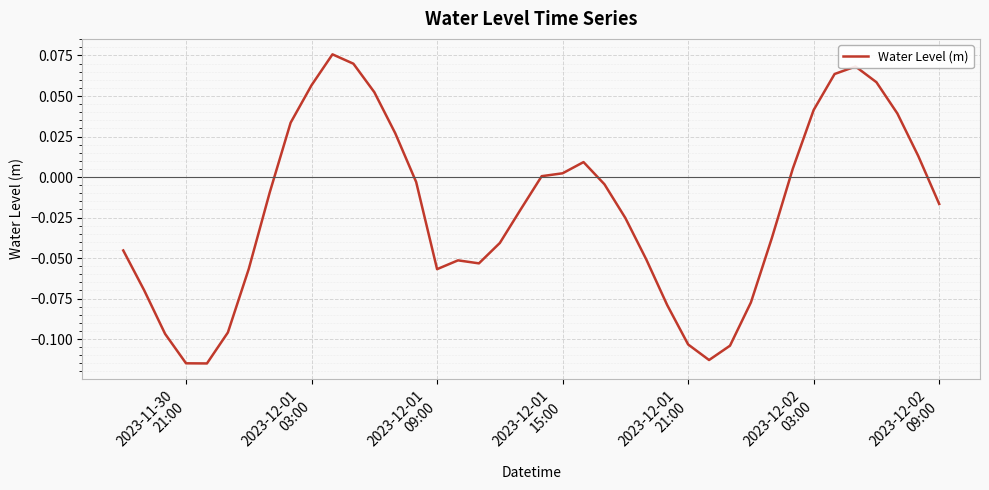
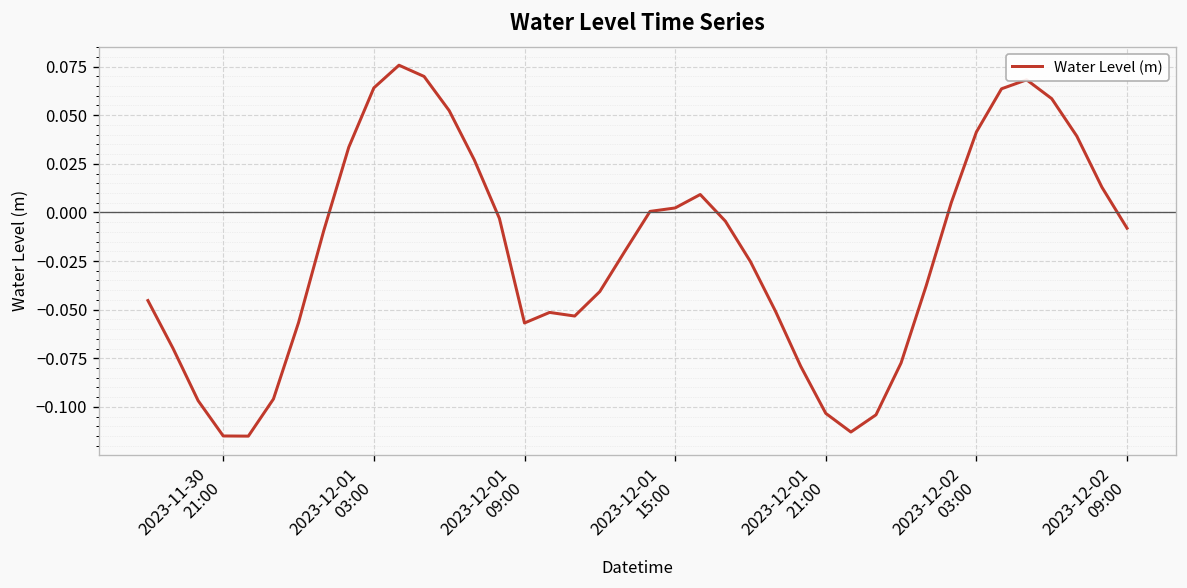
  {
    "2023-11-30 21:00": -0.115,
-   "2023-12-01 03:00": 0.057,
+   "2023-12-01 03:00": 0.064,
    "2023-12-01 09:00": -0.057,
    "2023-12-01 15:00": 0.002,
    "2023-12-01 21:00": -0.103,
    "2023-12-02 03:00": 0.041,
-   "2023-12-02 09:00": -0.017
+   "2023-12-02 09:00": -0.008
  }
